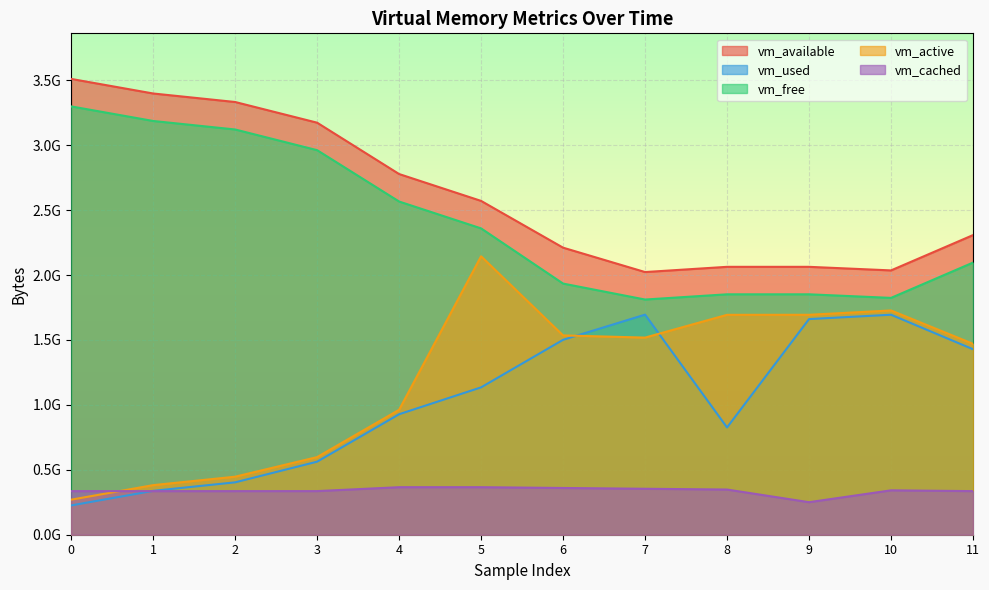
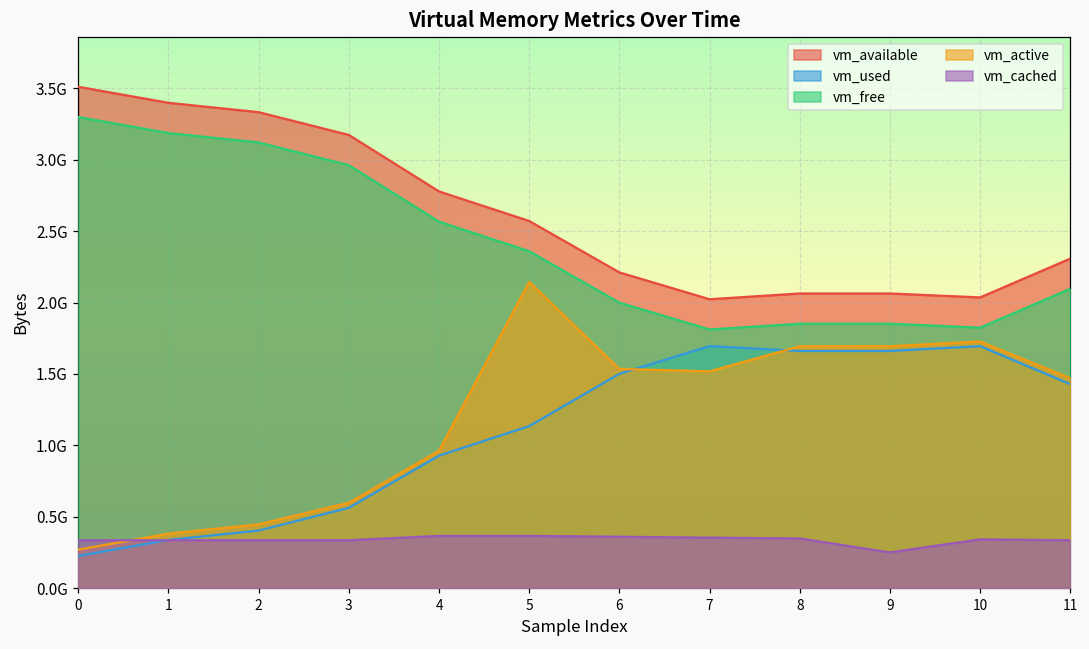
  {
    "vm_available": {
      "0": 3510000000,
      "1": 3400000000,
      "2": 3330000000,
      "3": 3170000000,
      "4": 2780000000,
      "5": 2570000000,
      "6": 2210000000,
      "7": 2020000000,
      "8": 2060000000,
      "9": 2060000000,
      "10": 2040000000,
      "11": 2310000000
    },
    "vm_used": {
      "0": 230000000,
      "2": 400000000,
      "3": 560000000,
      "4": 930000000,
      "5": 1130000000,
      "6": 1500000000,
      "7": 1700000000,
-     "8": 830000000,
+     "8": 1660000000,
      "9": 1660000000,
      "10": 1690000000,
      "11": 1430000000
    },
    "vm_free": {
      "0": 3300000000,
      "1": 3190000000,
      "2": 3120000000,
      "3": 2960000000,
      "4": 2570000000,
      "5": 2360000000,
-     "6": 1930000000,
+     "6": 2000000000,
      "7": 1810000000,
      "8": 1850000000,
      "9": 1850000000,
      "10": 1820000000,
      "11": 2100000000
    },
    "vm_active": {
      "0": 270000000,
      "1": 380000000,
      "2": 450000000,
      "3": 600000000,
      "4": 960000000,
      "5": 2140000000,
      "6": 1540000000,
      "7": 1520000000,
      "8": 1690000000,
      "9": 1690000000,
      "10": 1730000000,
      "11": 1470000000
    },
    "vm_cached": {
      "0": 340000000,
      "2": 340000000,
      "3": 340000000,
      "4": 370000000,
      "5": 370000000,
      "6": 360000000,
      "7": 350000000,
      "8": 350000000,
      "9": 250000000,
      "10": 340000000,
      "11": 340000000
    }
  }
